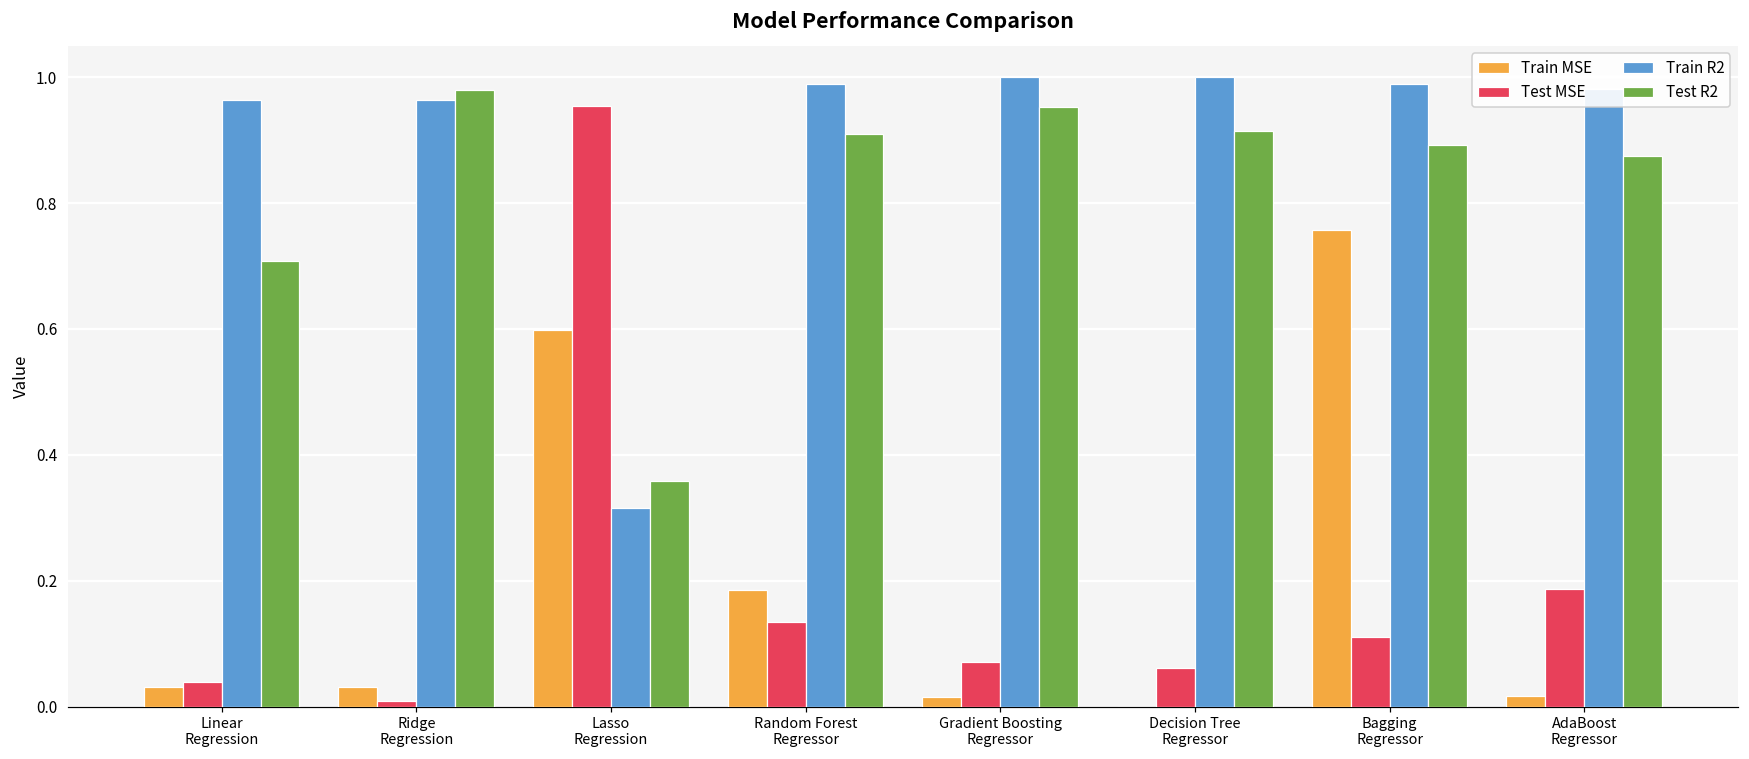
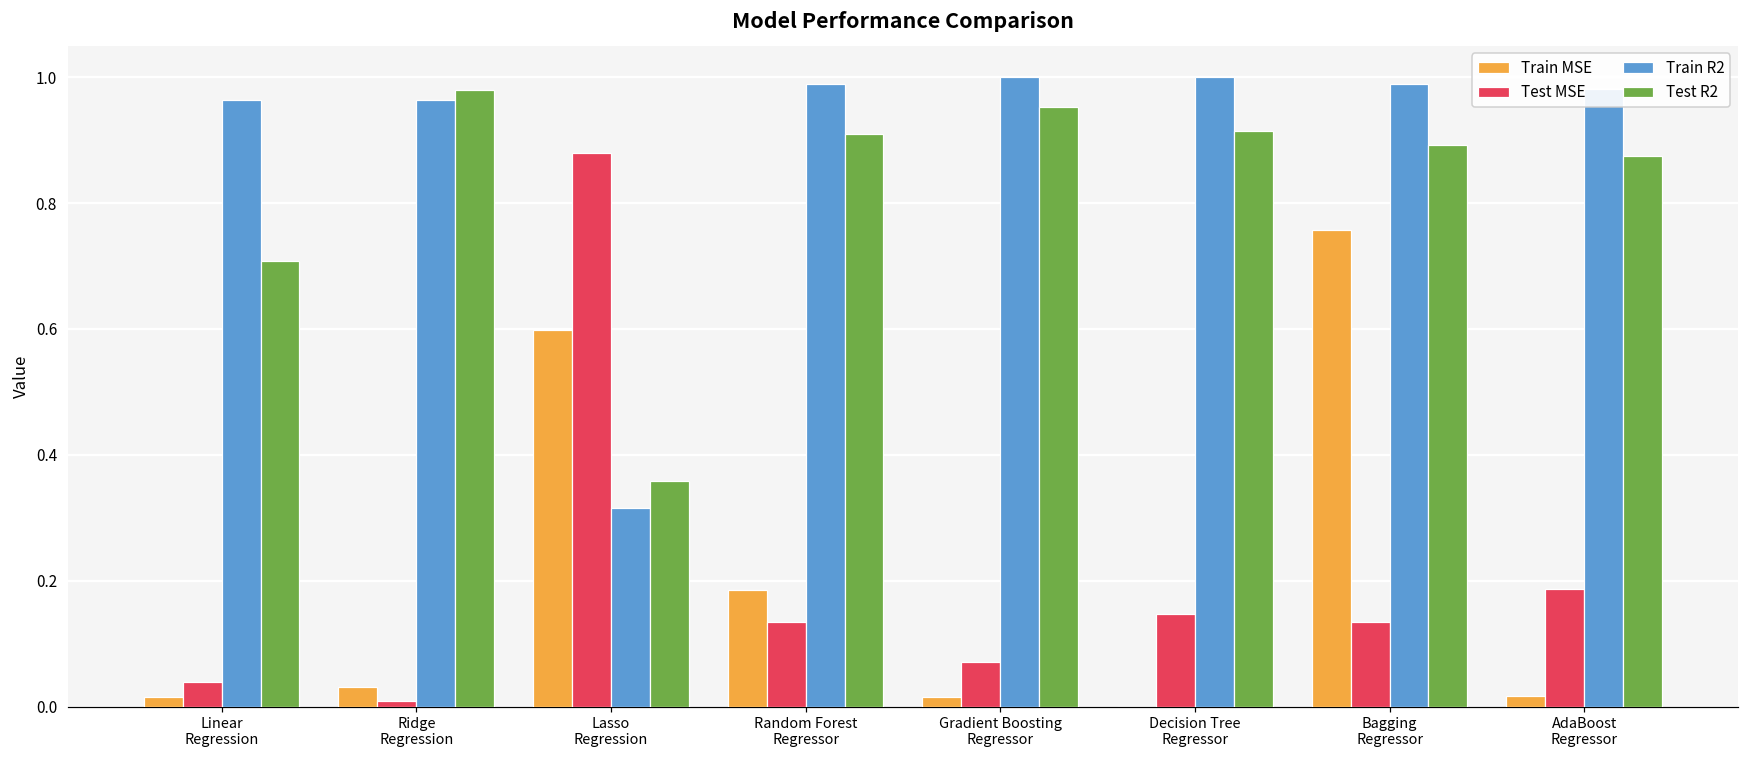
  {
    "Train MSE": {
-     "Linear Regression": 0.03,
+     "Linear Regression": 0.02,
      "Ridge Regression": 0.03,
      "Lasso Regression": 0.60,
      "Random Forest Regressor": 0.19,
      "Gradient Boosting Regressor": 0.02,
      "Decision Tree Regressor": 0.00,
      "Bagging Regressor": 0.76,
      "AdaBoost Regressor": 0.02
    },
    "Test MSE": {
      "Linear Regression": 0.04,
      "Ridge Regression": 0.01,
-     "Lasso Regression": 0.95,
+     "Lasso Regression": 0.88,
      "Random Forest Regressor": 0.13,
      "Gradient Boosting Regressor": 0.07,
-     "Decision Tree Regressor": 0.06,
-     "Bagging Regressor": 0.11,
+     "Decision Tree Regressor": 0.15,
+     "Bagging Regressor": 0.13,
      "AdaBoost Regressor": 0.19
    },
    "Train R2": {
      "Linear Regression": 0.96,
      "Ridge Regression": 0.96,
      "Lasso Regression": 0.32,
      "Random Forest Regressor": 0.99,
      "Gradient Boosting Regressor": 1.00,
      "Decision Tree Regressor": 1.00,
      "Bagging Regressor": 0.99
    },
    "Test R2": {
      "Linear Regression": 0.71,
      "Ridge Regression": 0.98,
      "Lasso Regression": 0.36,
      "Random Forest Regressor": 0.91,
      "Gradient Boosting Regressor": 0.95,
      "Decision Tree Regressor": 0.92,
      "Bagging Regressor": 0.89,
      "AdaBoost Regressor": 0.87
    }
  }
